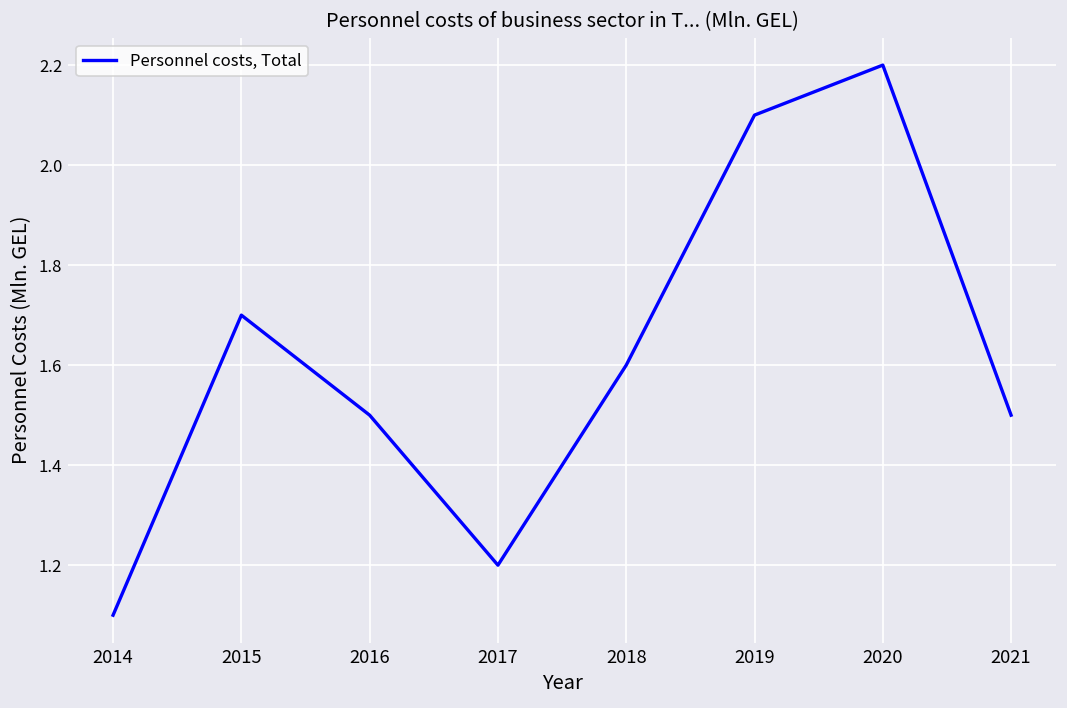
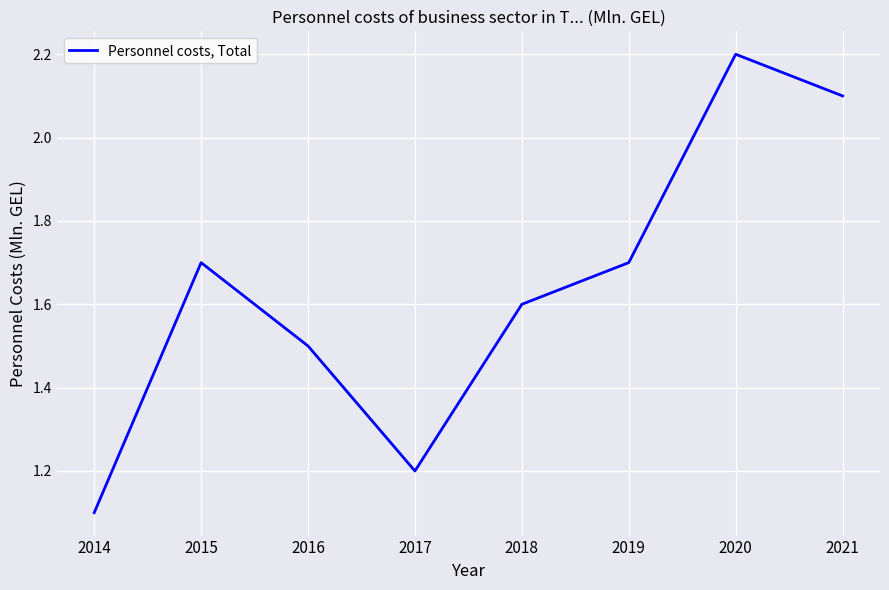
  {
    "2014": 1.1,
    "2015": 1.7,
    "2016": 1.5,
    "2017": 1.2,
    "2018": 1.6,
-   "2019": 2.1,
+   "2019": 1.7,
    "2020": 2.2,
-   "2021": 1.5
+   "2021": 2.1
  }
